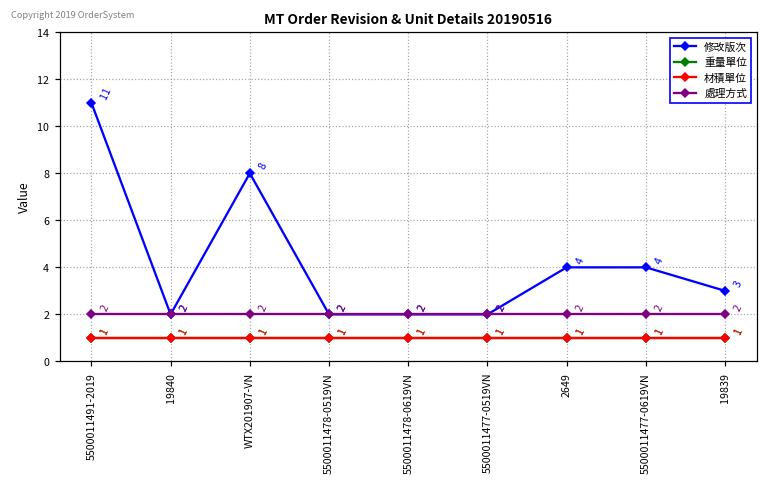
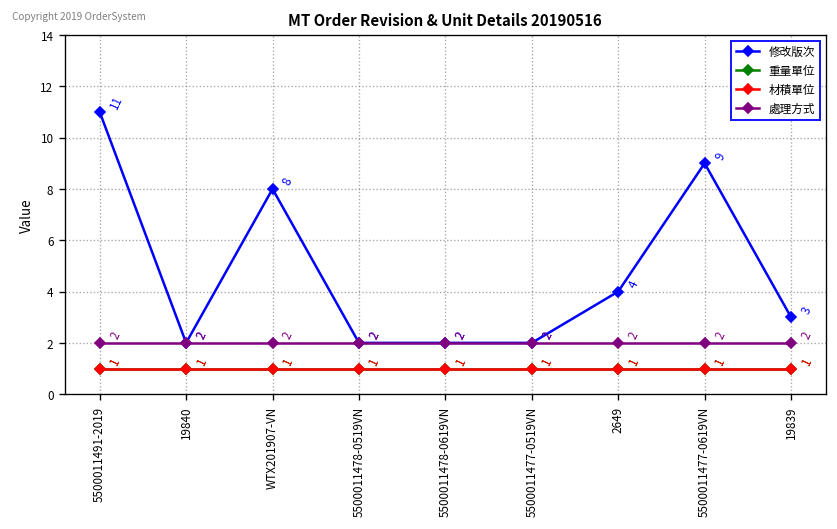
  {
    "修改版次": {
      "5500011491-2019": 11,
      "WTX201907-VN": 8,
      "2649": 4,
-     "5500011477-0619VN": 4,
+     "5500011477-0619VN": 9,
      "19839": 3
    },
    "處理方式": {
      "5500011491-2019": 2,
      "WTX201907-VN": 2,
      "2649": 2,
      "5500011477-0619VN": 2,
      "19839": 2
    }
  }
